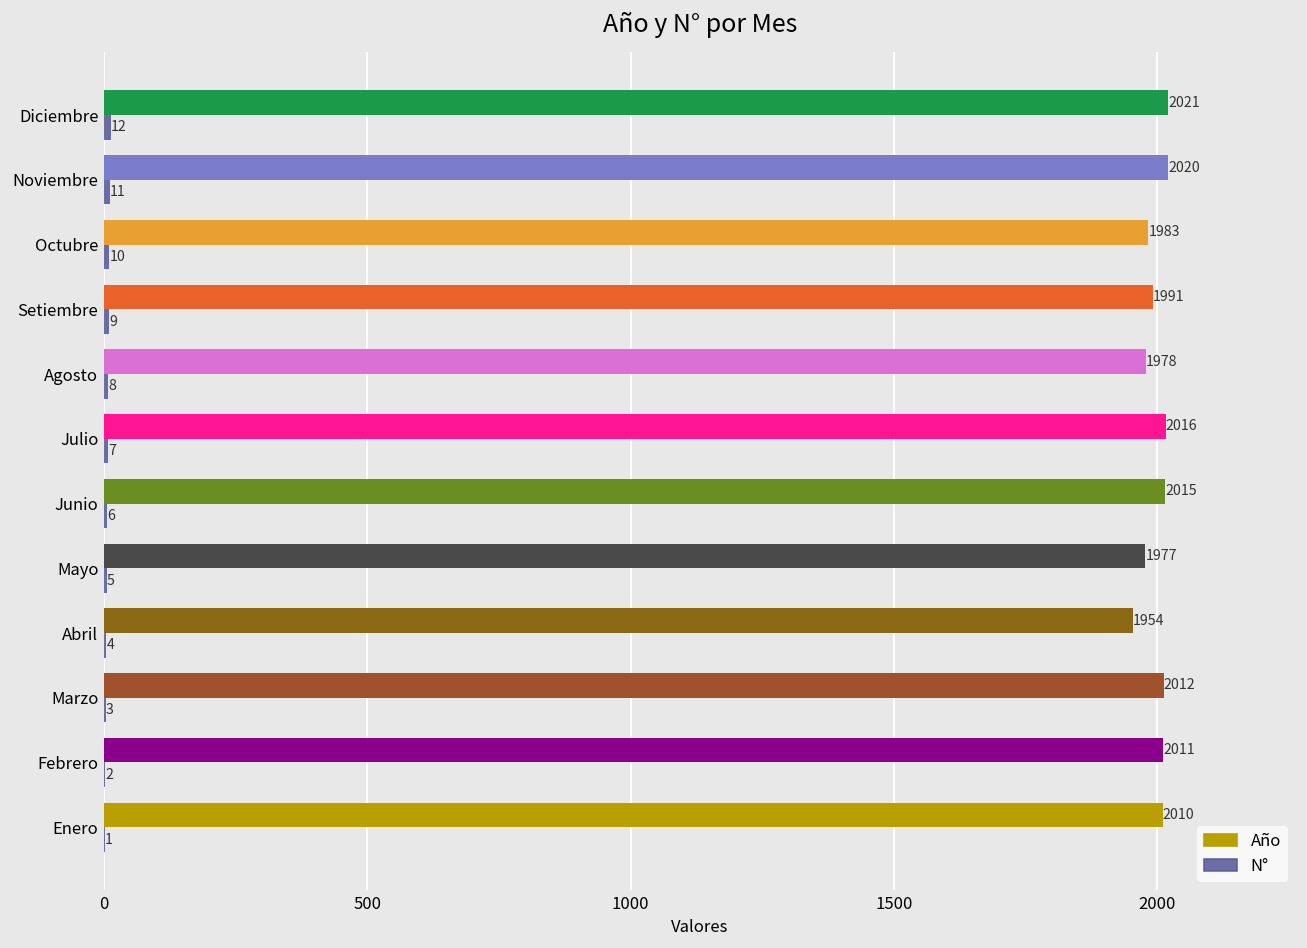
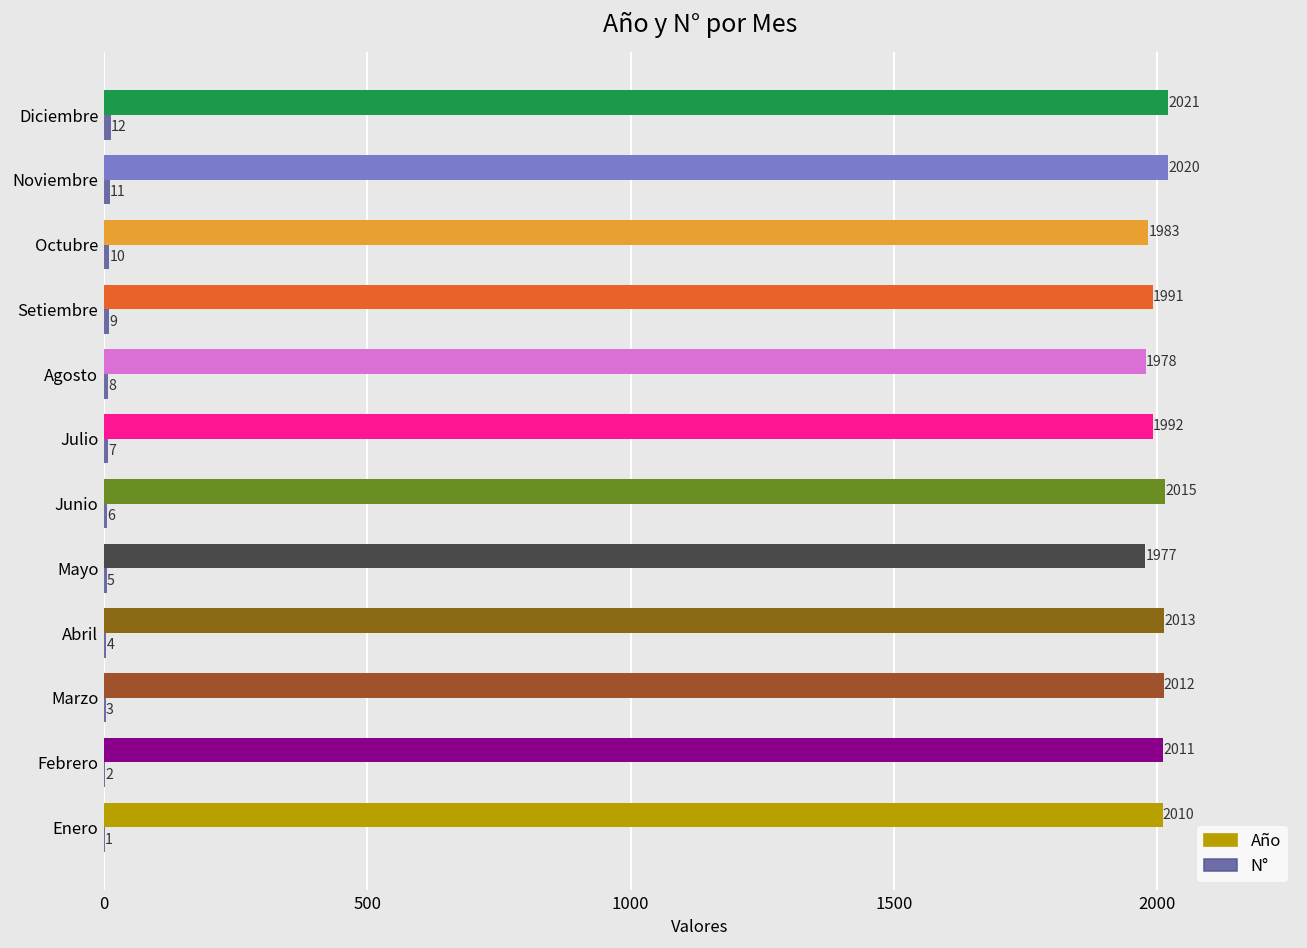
  {
    "Año": {
      "Diciembre": 2021,
      "Noviembre": 2020,
      "Octubre": 1983,
      "Setiembre": 1991,
      "Agosto": 1978,
-     "Julio": 2016,
+     "Julio": 1992,
      "Junio": 2015,
      "Mayo": 1977,
-     "Abril": 1954,
+     "Abril": 2013,
      "Marzo": 2012,
      "Febrero": 2011,
      "Enero": 2010
    },
    "N°": {
      "Diciembre": 12,
      "Noviembre": 11,
      "Octubre": 10,
      "Setiembre": 9,
      "Agosto": 8,
      "Julio": 7,
      "Junio": 6,
      "Mayo": 5,
      "Abril": 4,
      "Marzo": 3,
      "Febrero": 2,
      "Enero": 1
    }
  }
